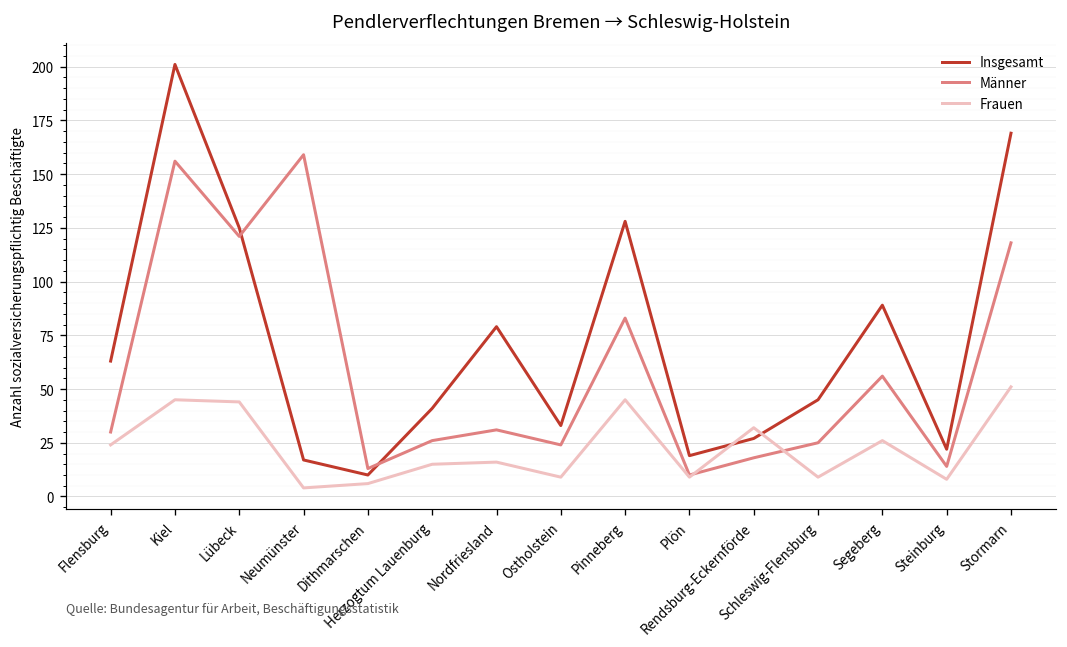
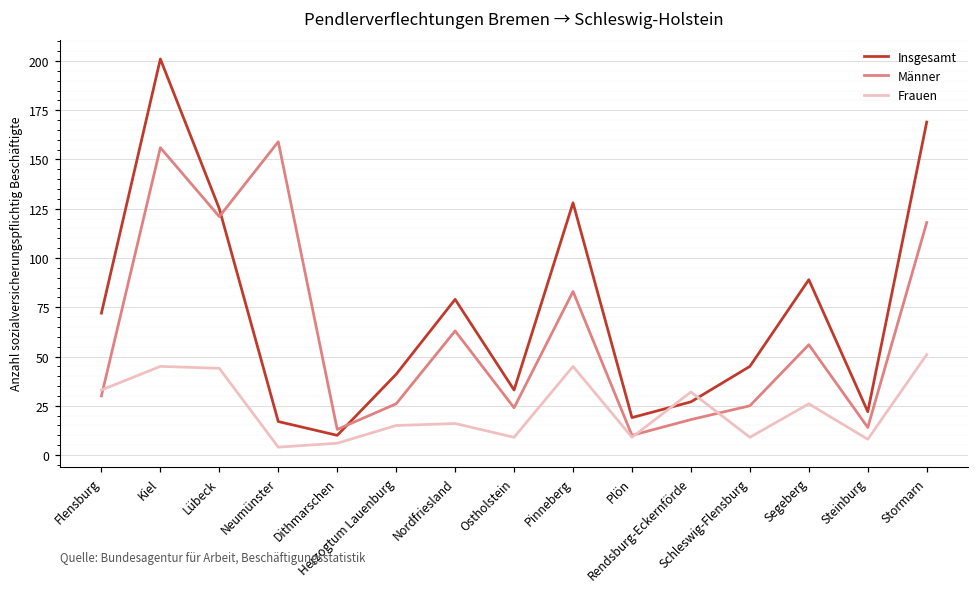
  {
    "Insgesamt": {
-     "Flensburg": 63,
+     "Flensburg": 72,
      "Kiel": 201,
      "Lübeck": 125,
      "Neumünster": 17,
      "Dithmarschen": 10,
      "Herzogtum Lauenburg": 41,
      "Nordfriesland": 79,
      "Ostholstein": 33,
      "Pinneberg": 128,
      "Plön": 19,
      "Rendsburg-Eckernförde": 27,
      "Schleswig-Flensburg": 45,
      "Segeberg": 89,
      "Steinburg": 22,
      "Stormarn": 169
    },
    "Männer": {
      "Flensburg": 30,
      "Kiel": 156,
      "Lübeck": 121,
      "Neumünster": 159,
      "Dithmarschen": 13,
      "Herzogtum Lauenburg": 26,
-     "Nordfriesland": 31,
+     "Nordfriesland": 63,
      "Ostholstein": 24,
      "Pinneberg": 83,
      "Rendsburg-Eckernförde": 18,
      "Schleswig-Flensburg": 25,
      "Segeberg": 56,
      "Steinburg": 14,
      "Stormarn": 118
    },
    "Frauen": {
-     "Flensburg": 24,
+     "Flensburg": 33,
      "Kiel": 45,
      "Lübeck": 44,
      "Neumünster": 4,
      "Dithmarschen": 6,
      "Herzogtum Lauenburg": 15,
      "Nordfriesland": 16,
      "Ostholstein": 9,
      "Pinneberg": 45,
      "Rendsburg-Eckernförde": 32,
      "Schleswig-Flensburg": 9,
      "Segeberg": 26,
      "Steinburg": 8,
      "Stormarn": 51
    }
  }
